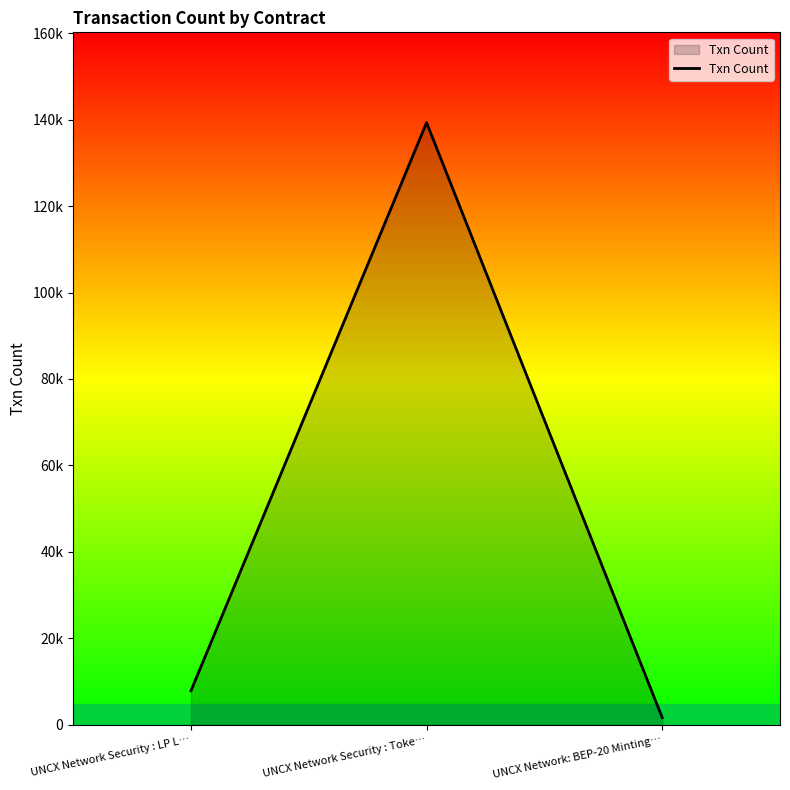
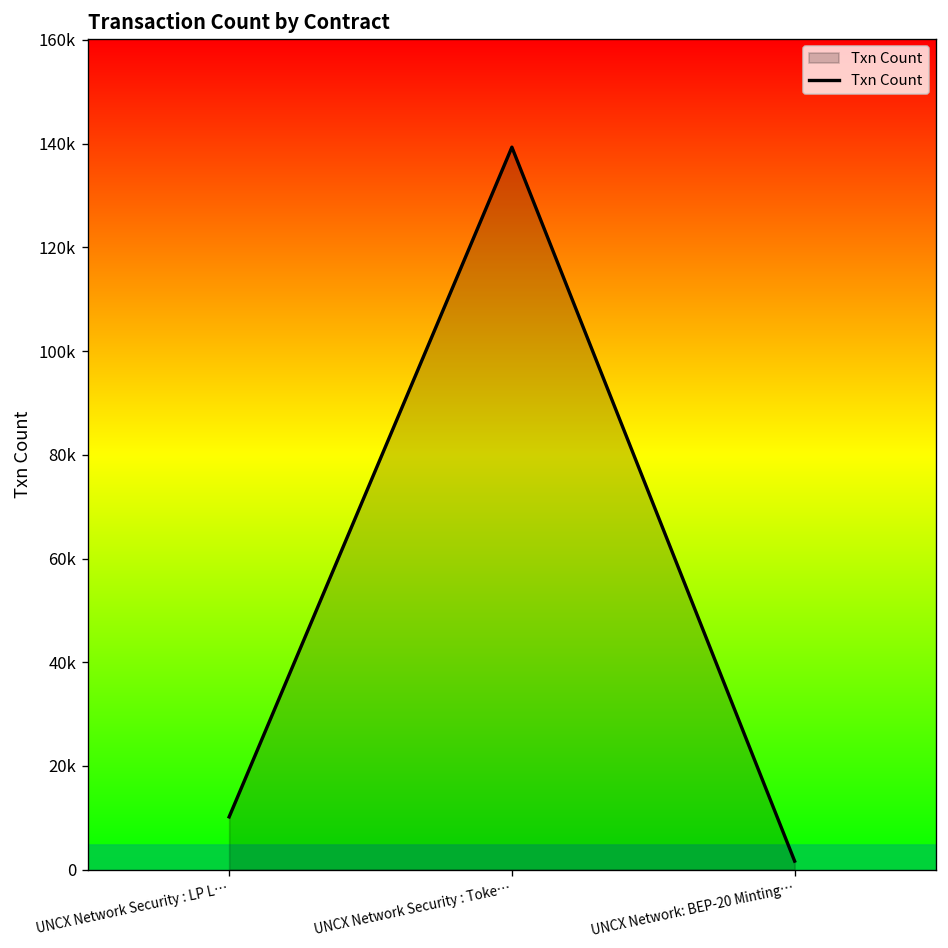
  {
-   "UNCX Network Security : LP L…": 8000,
+   "UNCX Network Security : LP L…": 10000,
    "UNCX Network Security : Toke…": 139000
  }
